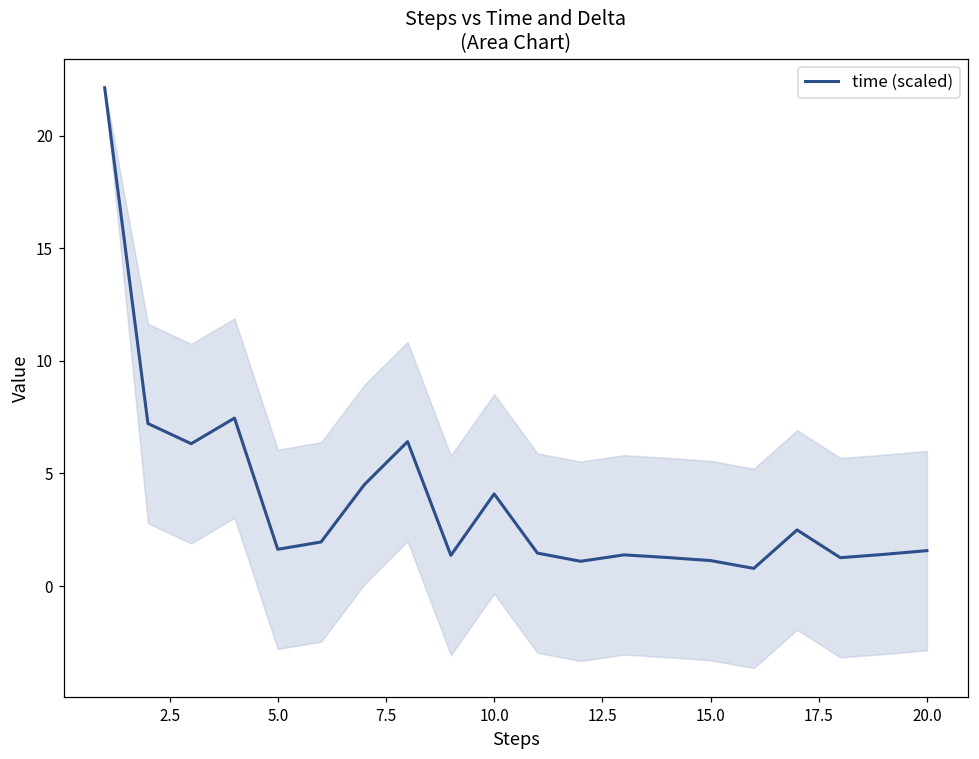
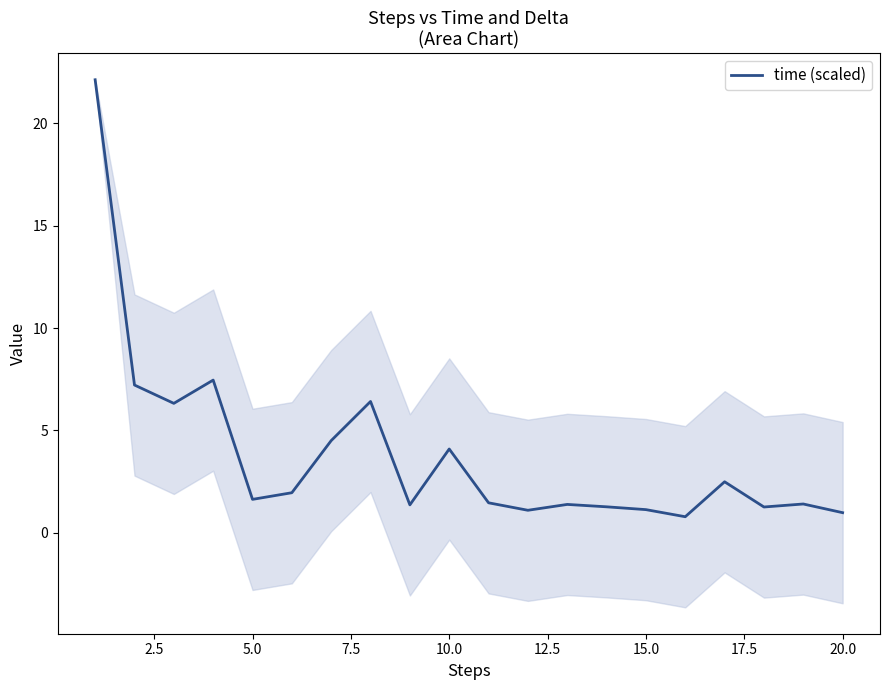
  {
    "time (scaled)": {
      "5.0": 1.6,
      "10.0": 4.1,
      "15.0": 1.1,
-     "20.0": 1.6
+     "20.0": 1.0
    }
  }
